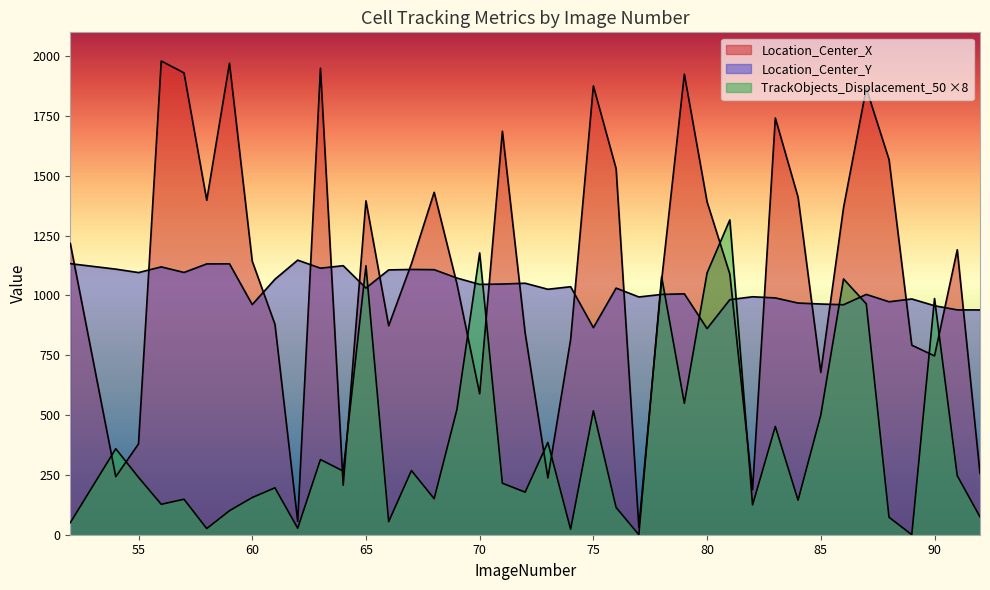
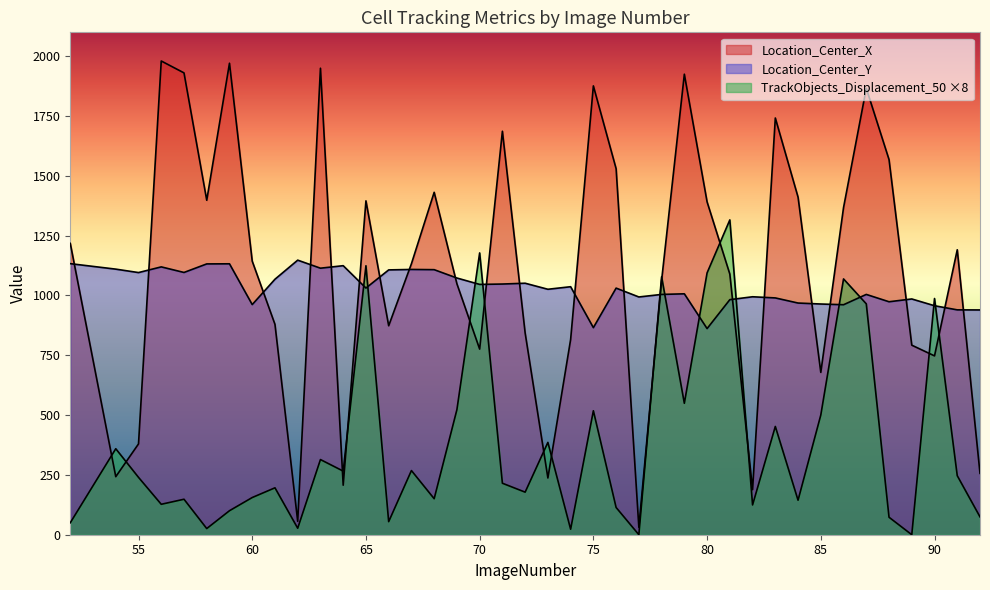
  {
    "Location_Center_X": {
      "55": 380,
      "60": 1140,
      "65": 1400,
-     "70": 590,
+     "70": 780,
      "75": 1880,
      "80": 1390,
      "85": 680,
      "90": 750
    },
    "Location_Center_Y": {
      "55": 1100,
      "60": 960,
      "65": 1030,
      "70": 1050,
      "75": 870,
      "80": 860,
      "85": 960,
      "90": 960
    },
    "TrackObjects_Displacement_50 ×8": {
      "55": 240,
      "60": 160,
      "65": 1120,
      "70": 1180,
      "75": 520,
      "80": 1090,
      "85": 500,
      "90": 990
    }
  }
